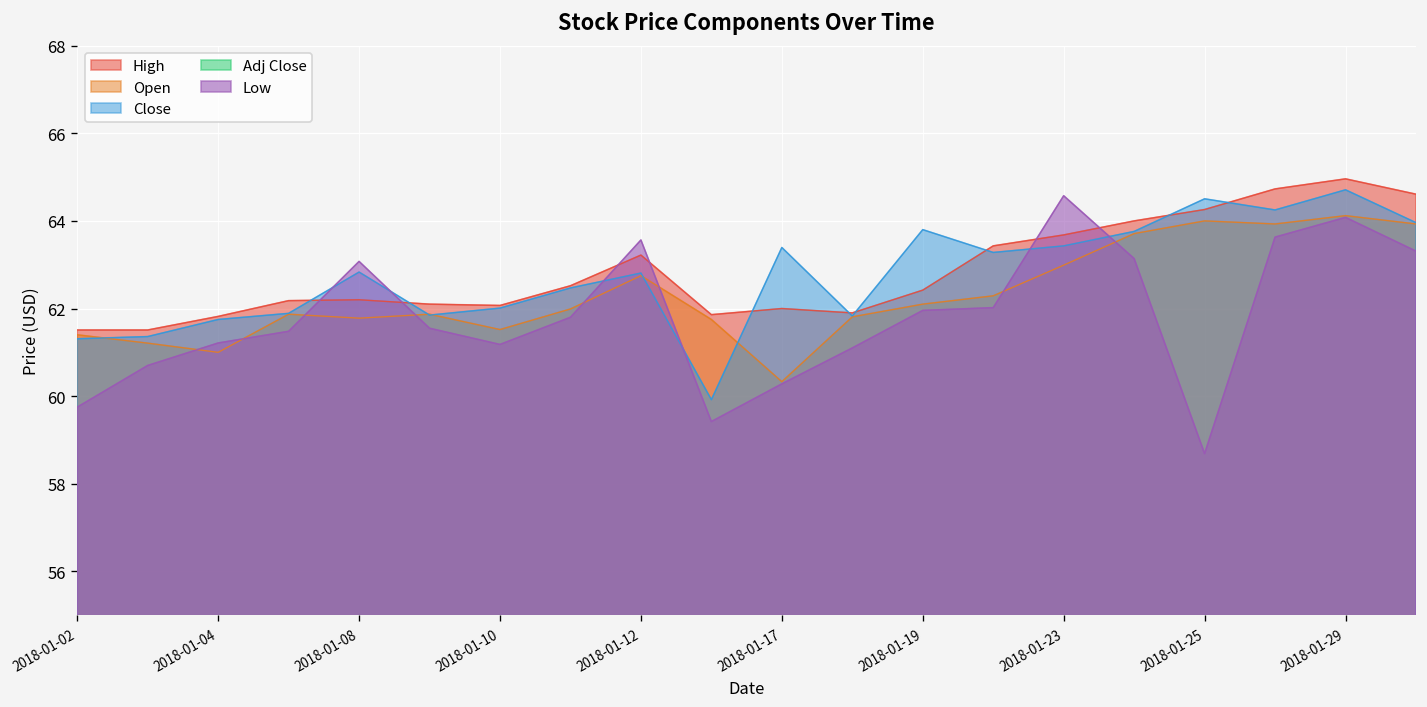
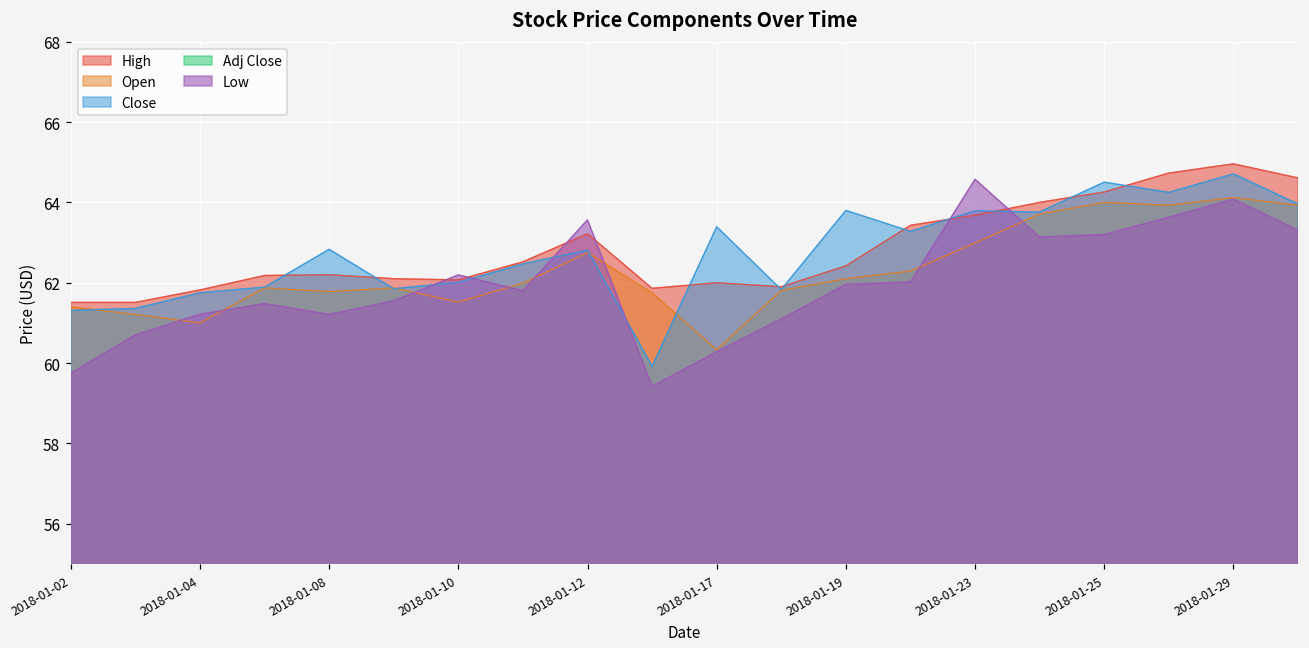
  {
    "Close": {
      "2018-01-02": 61.3,
      "2018-01-04": 61.8,
      "2018-01-08": 62.8,
      "2018-01-17": 63.4,
      "2018-01-19": 63.8,
-     "2018-01-23": 63.4,
+     "2018-01-23": 63.8,
      "2018-01-25": 64.5,
      "2018-01-29": 64.7
    },
    "Low": {
      "2018-01-02": 59.7,
      "2018-01-04": 61.2,
-     "2018-01-08": 63.1,
-     "2018-01-10": 61.2,
+     "2018-01-08": 61.2,
+     "2018-01-10": 62.2,
      "2018-01-12": 63.6,
      "2018-01-19": 62.0,
      "2018-01-23": 64.6,
-     "2018-01-25": 58.7
+     "2018-01-25": 63.2
    }
  }
